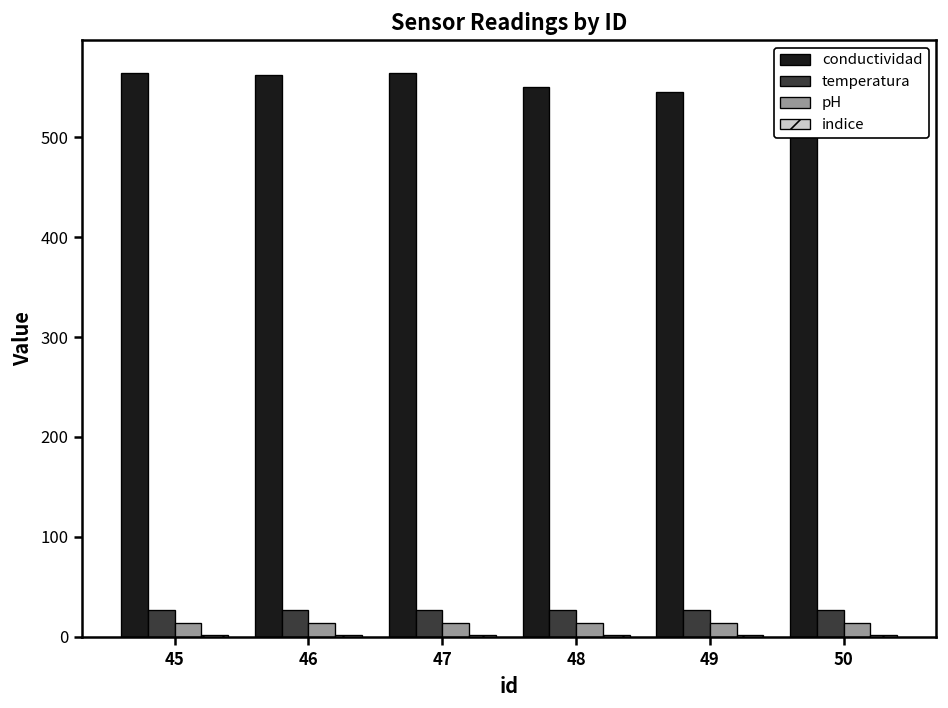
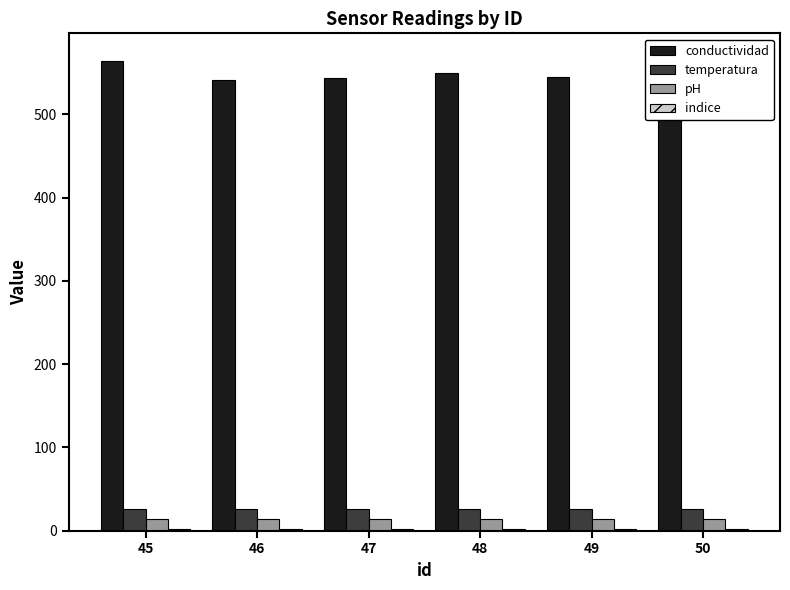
  {
    "conductividad": {
      "45": 560,
-     "46": 560,
-     "47": 560,
+     "46": 540,
+     "47": 540,
      "48": 550,
      "49": 550
    },
    "temperatura": {
      "45": 30,
      "46": 30,
      "47": 30,
      "48": 30,
      "49": 30,
      "50": 30
    },
    "pH": {
      "45": 10,
      "46": 10,
      "47": 10,
      "48": 10,
      "49": 10,
      "50": 10
    }
  }
